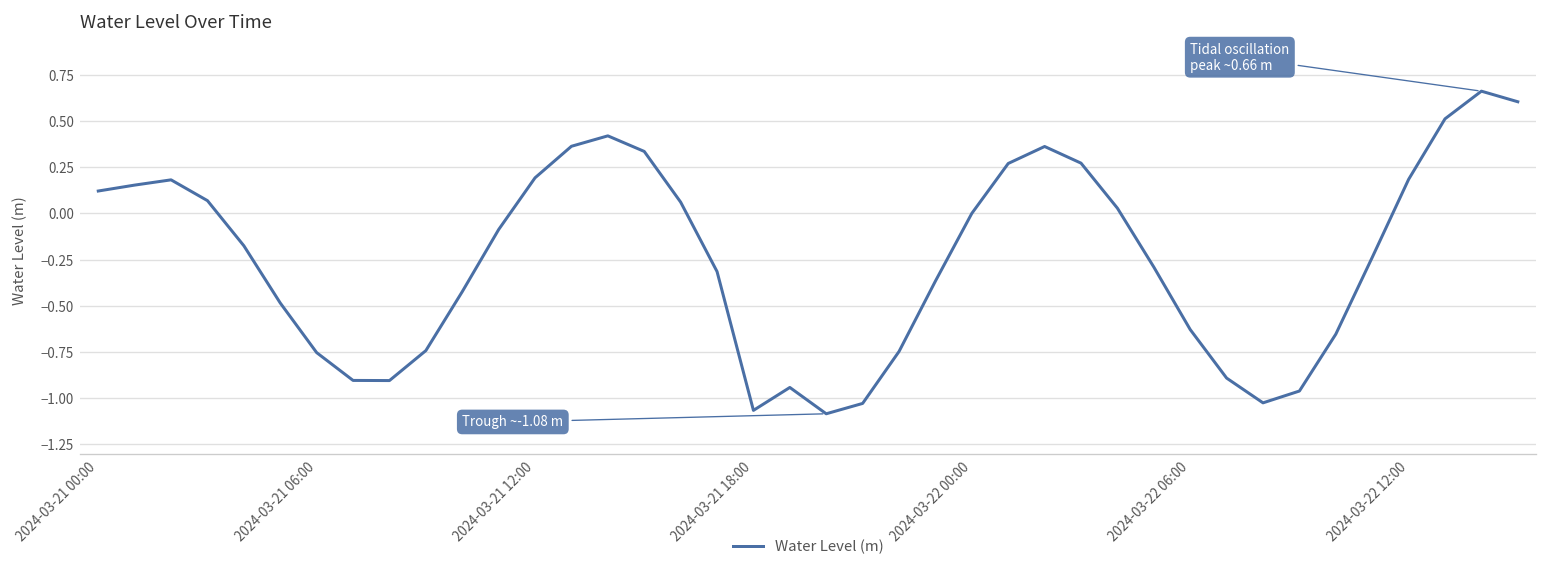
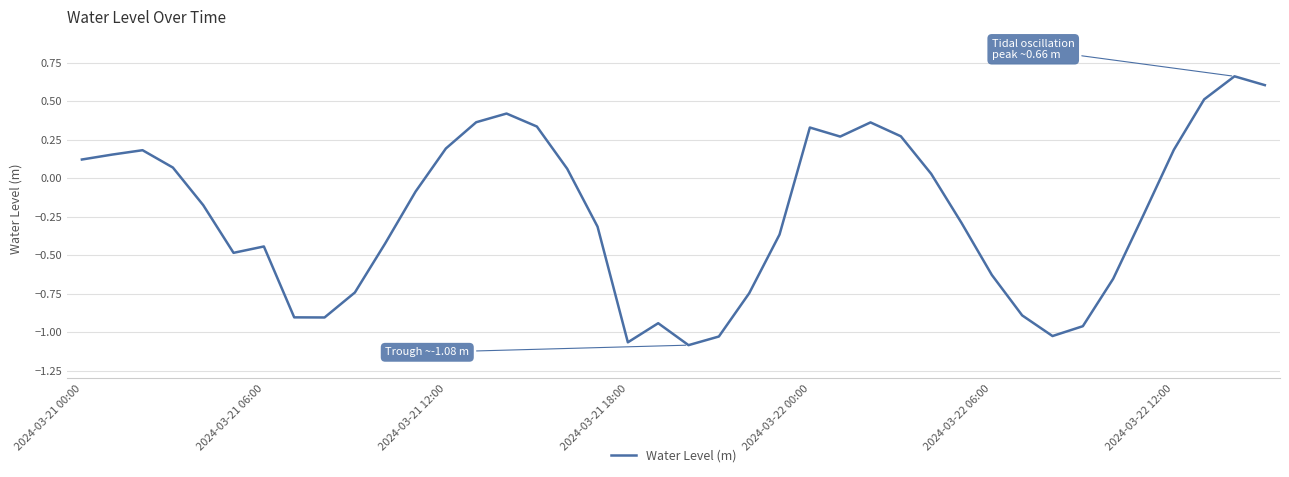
  {
    "2024-03-21 00:00": 0.12,
-   "2024-03-21 06:00": -0.75,
+   "2024-03-21 06:00": -0.44,
    "2024-03-21 12:00": 0.19,
    "2024-03-21 18:00": -1.07,
-   "2024-03-22 00:00": 0.00,
+   "2024-03-22 00:00": 0.33,
    "2024-03-22 06:00": -0.63,
    "2024-03-22 12:00": 0.18
  }
